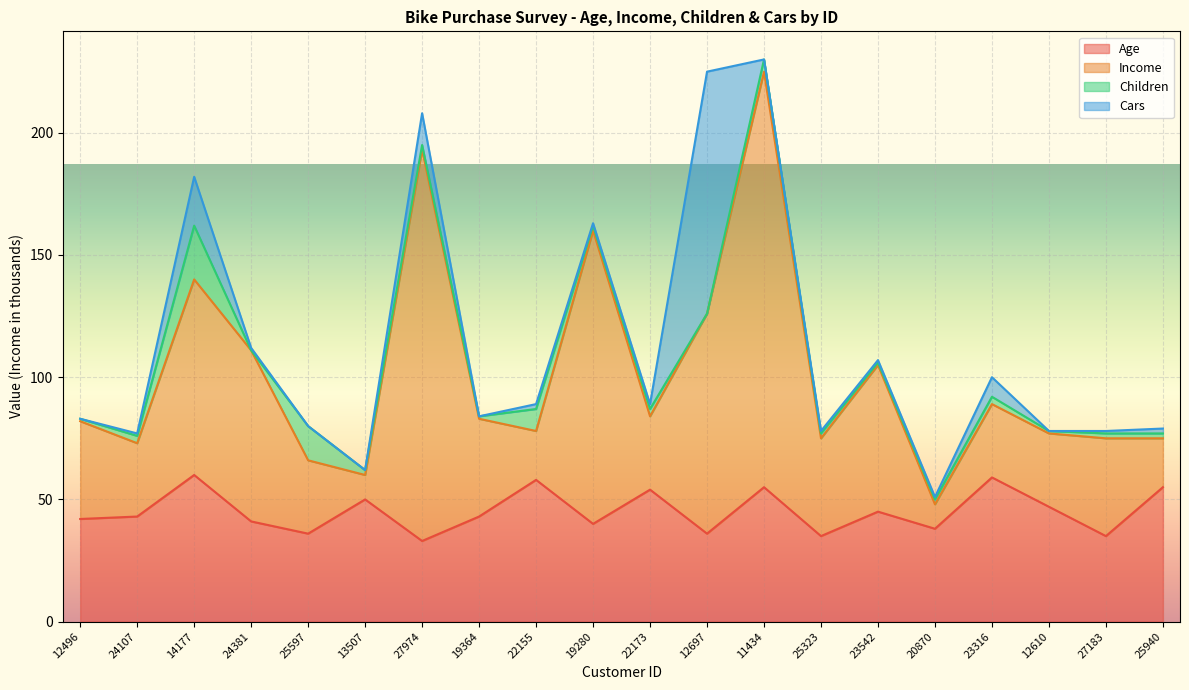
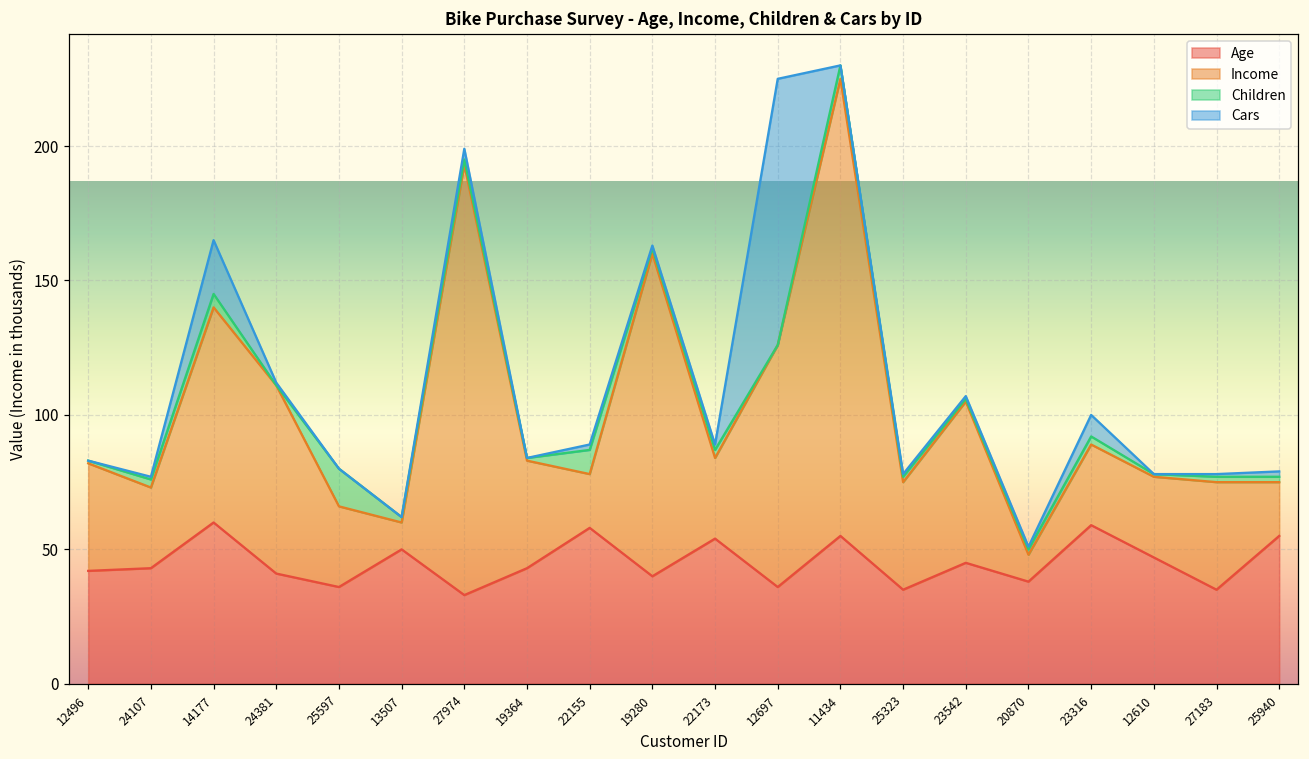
  {
    "Children": {
-     "14177": 22,
+     "14177": 5,
      "27974": 2,
      "22155": 9,
      "22173": 3,
      "23316": 3,
      "25940": 2
    },
    "Cars": {
      "14177": 20,
-     "27974": 13,
+     "27974": 4,
      "22155": 2,
      "22173": 2,
      "12697": 99,
      "23316": 8,
      "25940": 2
    }
  }
